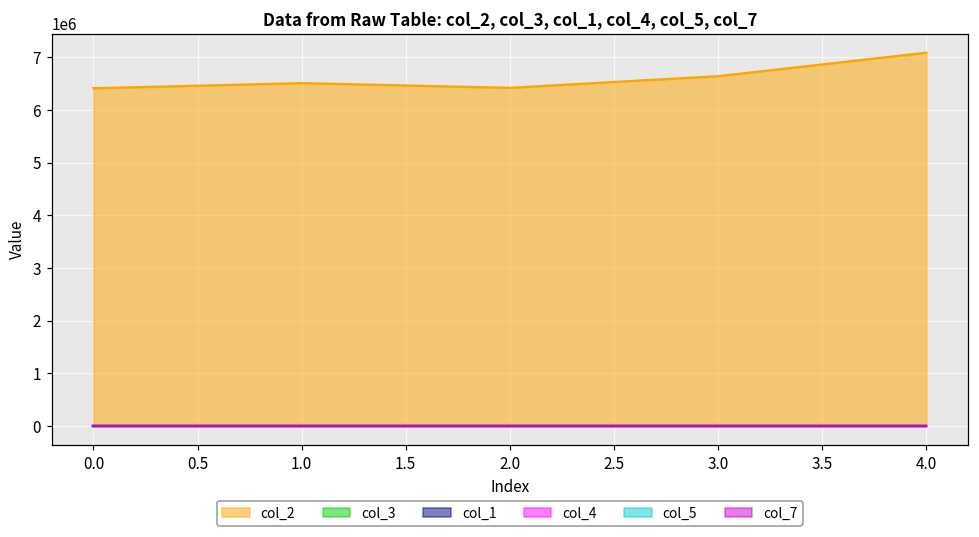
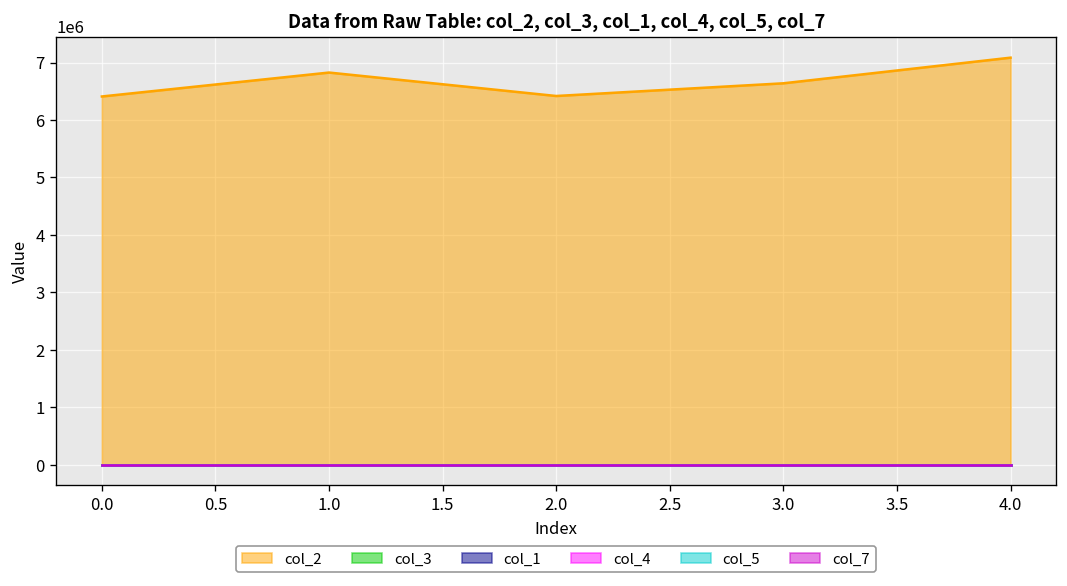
  {
    "col_2": {
      "0.0": 6400000,
-     "1.0": 6500000,
+     "1.0": 6800000,
      "2.0": 6400000,
      "3.0": 6600000,
      "4.0": 7100000
    },
    "col_7": {
      "0.0": 0,
      "1.0": 0,
      "2.0": 0,
      "3.0": 0,
      "4.0": 0
    }
  }
